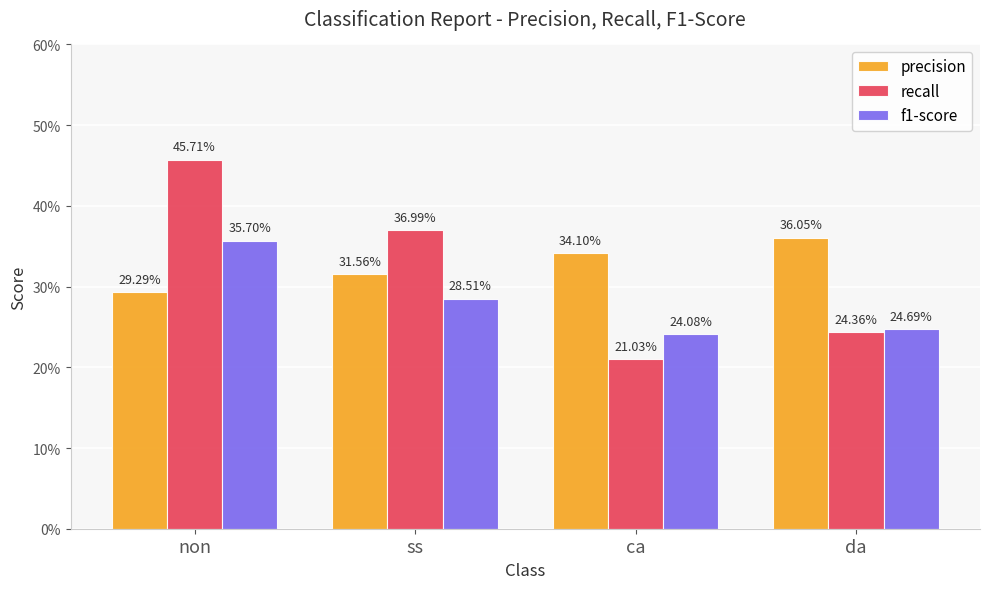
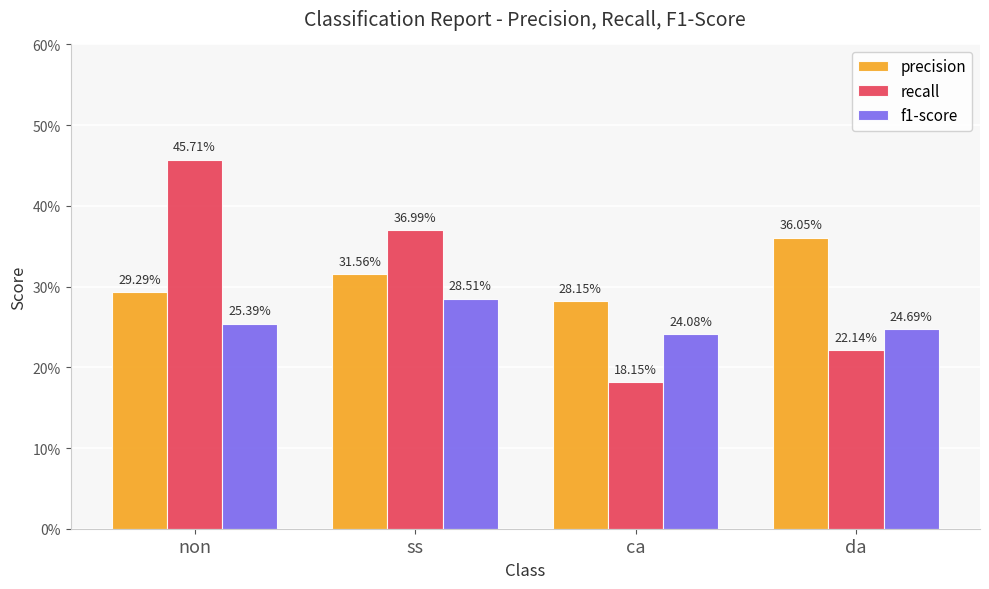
  {
    "precision": {
      "non": "29.29%",
      "ss": "31.56%",
-     "ca": "34.10%",
+     "ca": "28.15%",
      "da": "36.05%"
    },
    "recall": {
      "non": "45.71%",
      "ss": "36.99%",
-     "ca": "21.03%",
-     "da": "24.36%"
+     "ca": "18.15%",
+     "da": "22.14%"
    },
    "f1-score": {
-     "non": "35.70%",
+     "non": "25.39%",
      "ss": "28.51%",
      "ca": "24.08%",
      "da": "24.69%"
    }
  }
